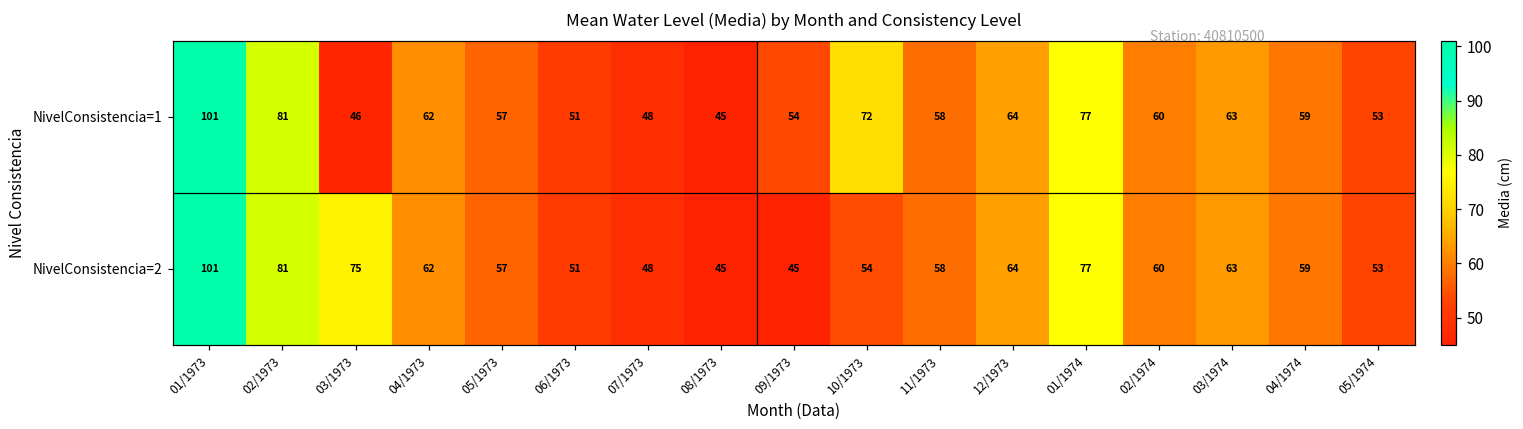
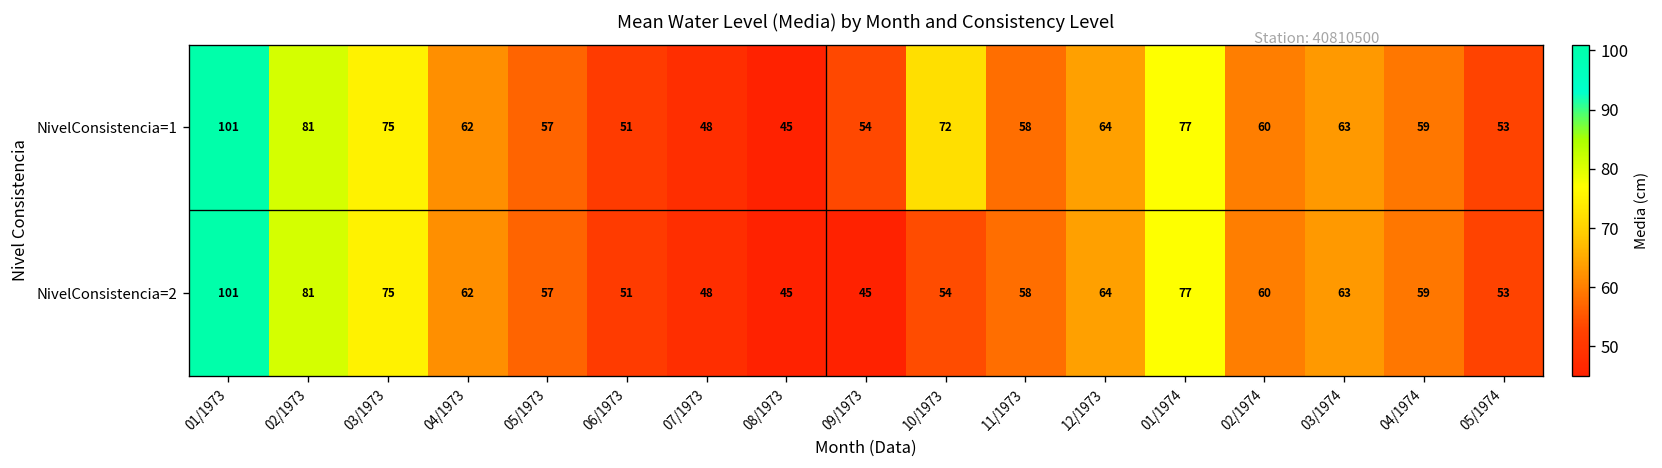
  {
    "NivelConsistencia=1": {
      "01/1973": 101,
      "02/1973": 81,
-     "03/1973": 46,
+     "03/1973": 75,
      "04/1973": 62,
      "05/1973": 57,
      "06/1973": 51,
      "07/1973": 48,
      "08/1973": 45,
      "09/1973": 54,
      "10/1973": 72,
      "11/1973": 58,
      "12/1973": 64,
      "01/1974": 77,
      "02/1974": 60,
      "03/1974": 63,
      "04/1974": 59,
      "05/1974": 53
    },
    "NivelConsistencia=2": {
      "01/1973": 101,
      "02/1973": 81,
      "03/1973": 75,
      "04/1973": 62,
      "05/1973": 57,
      "06/1973": 51,
      "07/1973": 48,
      "08/1973": 45,
      "09/1973": 45,
      "10/1973": 54,
      "11/1973": 58,
      "12/1973": 64,
      "01/1974": 77,
      "02/1974": 60,
      "03/1974": 63,
      "04/1974": 59,
      "05/1974": 53
    }
  }
